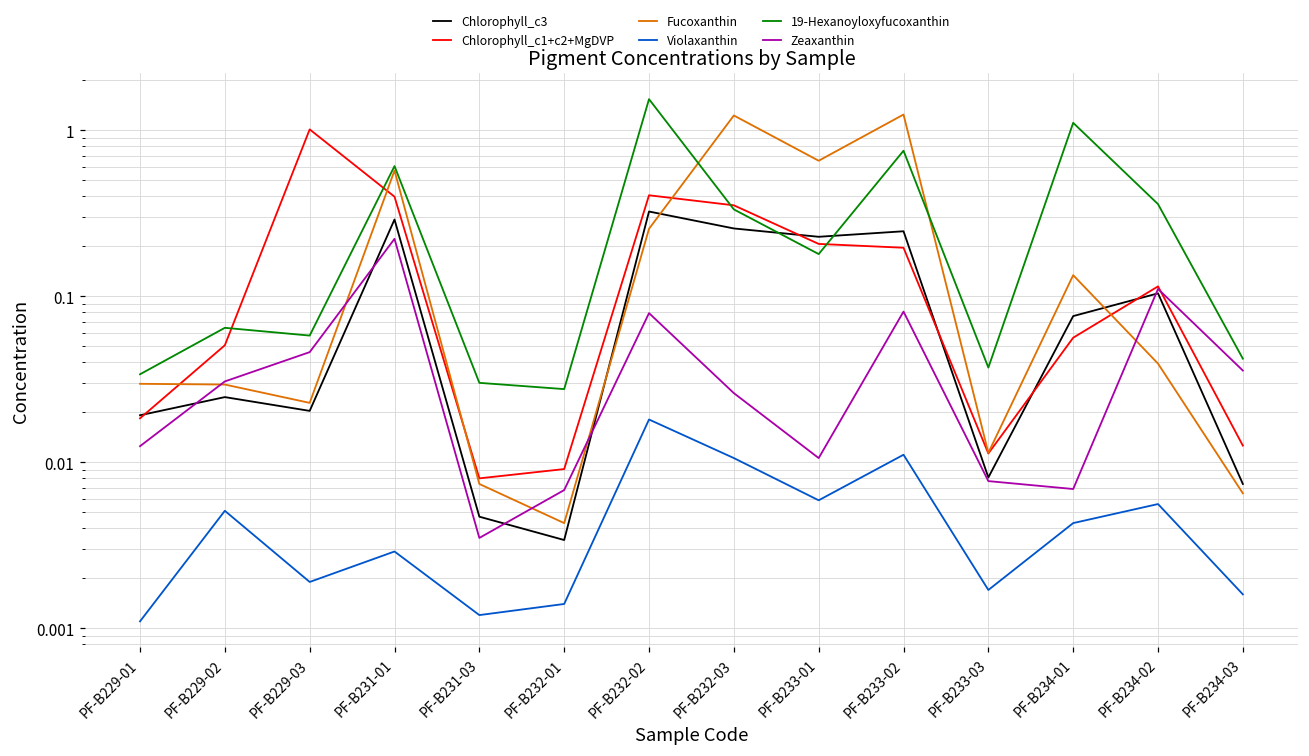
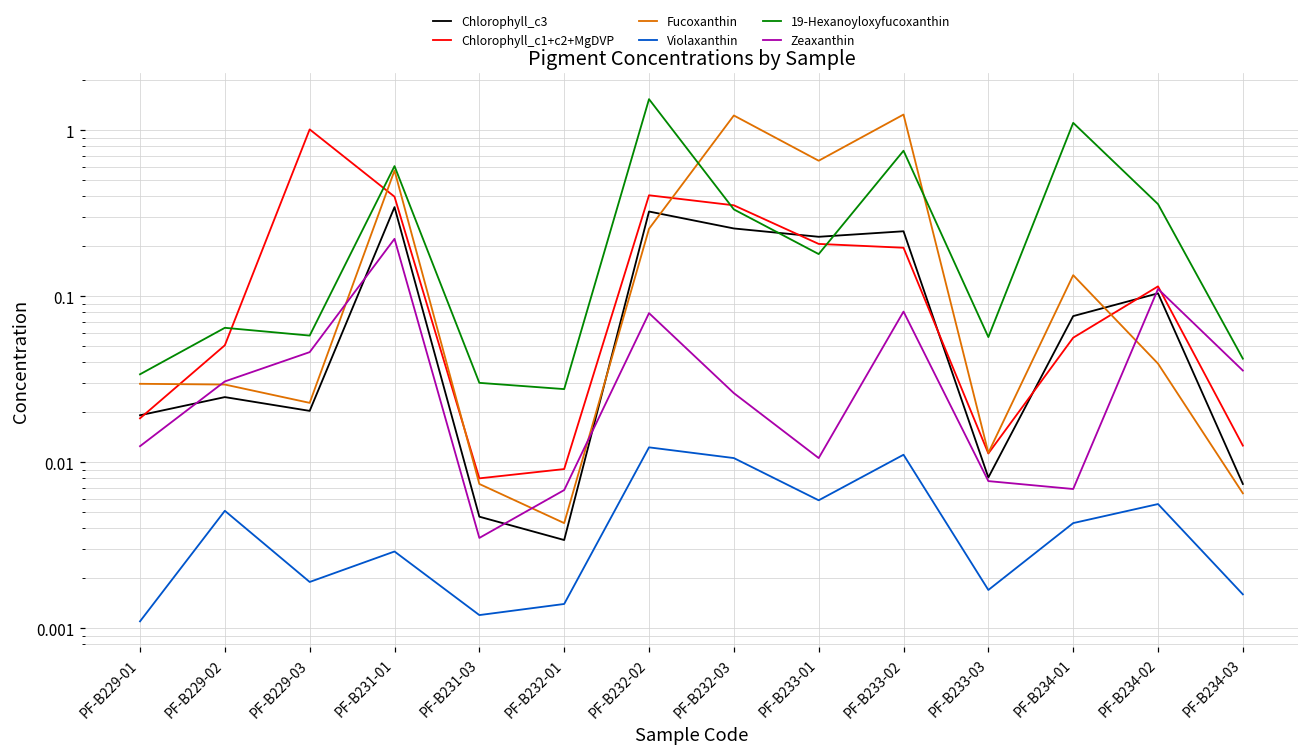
  {
    "Chlorophyll_c3": {
      "PF-B229-01": 0.019,
      "PF-B229-02": 0.025,
      "PF-B229-03": 0.02,
-     "PF-B231-01": 0.29,
+     "PF-B231-01": 0.34,
      "PF-B231-03": 0.0047,
      "PF-B232-01": 0.0034,
      "PF-B232-02": 0.32,
      "PF-B232-03": 0.26,
      "PF-B233-01": 0.23,
      "PF-B233-02": 0.25,
      "PF-B233-03": 0.008,
      "PF-B234-01": 0.08,
      "PF-B234-02": 0.10,
      "PF-B234-03": 0.007
    },
    "Chlorophyll_c1+c2+MgDVP": {
      "PF-B229-01": 0.018,
      "PF-B229-02": 0.051,
      "PF-B229-03": 1.0,
      "PF-B231-01": 0.40,
      "PF-B231-03": 0.008,
      "PF-B232-01": 0.009,
      "PF-B232-02": 0.41,
      "PF-B232-03": 0.35,
      "PF-B233-01": 0.21,
      "PF-B233-02": 0.20,
      "PF-B234-01": 0.056,
      "PF-B234-03": 0.013
    },
    "Fucoxanthin": {
      "PF-B229-01": 0.030,
      "PF-B229-02": 0.029,
      "PF-B229-03": 0.023,
      "PF-B231-01": 0.57,
      "PF-B231-03": 0.007,
      "PF-B232-01": 0.0043,
      "PF-B232-02": 0.26,
      "PF-B232-03": 1.2,
      "PF-B233-01": 0.7,
      "PF-B233-02": 1.2,
      "PF-B234-01": 0.13,
      "PF-B234-02": 0.039,
      "PF-B234-03": 0.0065
    },
    "Violaxanthin": {
      "PF-B229-01": 0.0011,
      "PF-B229-02": 0.005,
      "PF-B229-03": 0.0019,
      "PF-B231-01": 0.003,
      "PF-B231-03": 0.0012,
      "PF-B232-01": 0.0014,
-     "PF-B232-02": 0.018,
+     "PF-B232-02": 0.012,
      "PF-B232-03": 0.011,
      "PF-B233-01": 0.006,
      "PF-B233-02": 0.011,
      "PF-B233-03": 0.0017,
      "PF-B234-01": 0.0043,
      "PF-B234-02": 0.0056,
      "PF-B234-03": 0.0016
    },
    "19-Hexanoyloxyfucoxanthin": {
      "PF-B229-01": 0.034,
      "PF-B229-02": 0.065,
      "PF-B229-03": 0.058,
      "PF-B231-01": 0.61,
      "PF-B231-03": 0.030,
      "PF-B232-01": 0.028,
      "PF-B232-02": 1.5,
      "PF-B232-03": 0.33,
      "PF-B233-01": 0.18,
      "PF-B233-02": 0.8,
-     "PF-B233-03": 0.037,
+     "PF-B233-03": 0.057,
      "PF-B234-01": 1.1,
      "PF-B234-02": 0.36,
      "PF-B234-03": 0.042
    },
    "Zeaxanthin": {
      "PF-B229-01": 0.013,
      "PF-B229-02": 0.031,
      "PF-B229-03": 0.046,
      "PF-B231-01": 0.22,
      "PF-B231-03": 0.0035,
      "PF-B232-01": 0.007,
      "PF-B232-02": 0.08,
      "PF-B232-03": 0.026,
      "PF-B233-01": 0.011,
      "PF-B233-02": 0.08,
      "PF-B233-03": 0.008,
      "PF-B234-01": 0.007,
      "PF-B234-03": 0.036
    }
  }
